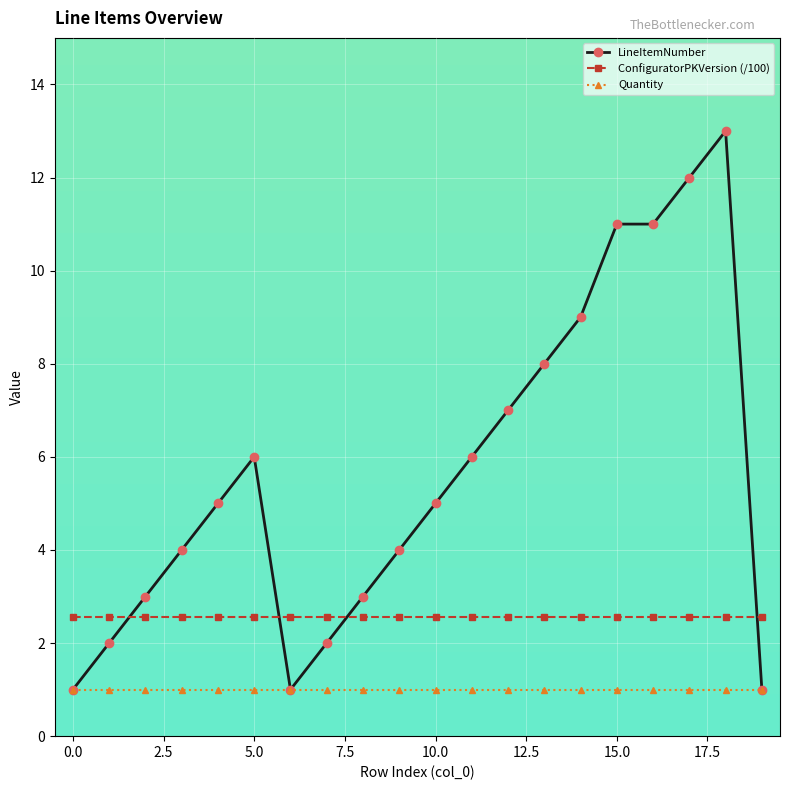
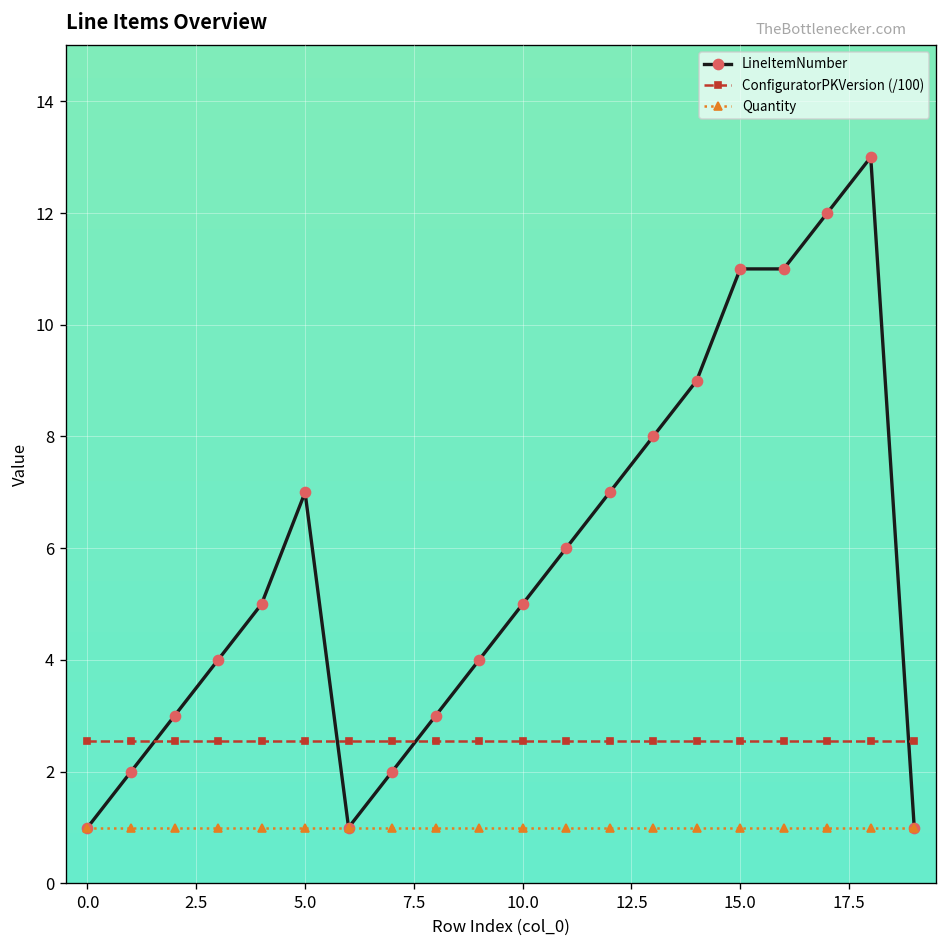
  {
    "LineItemNumber": {
-     "5.0": 6,
+     "5.0": 7,
      "10.0": 5,
      "15.0": 11
    },
    "ConfiguratorPKVersion (/100)": {
      "0.0": 2.6,
      "5.0": 2.6,
      "10.0": 2.6,
      "15.0": 2.6
    },
    "Quantity": {
      "5.0": 1,
      "10.0": 1,
      "15.0": 1
    }
  }
